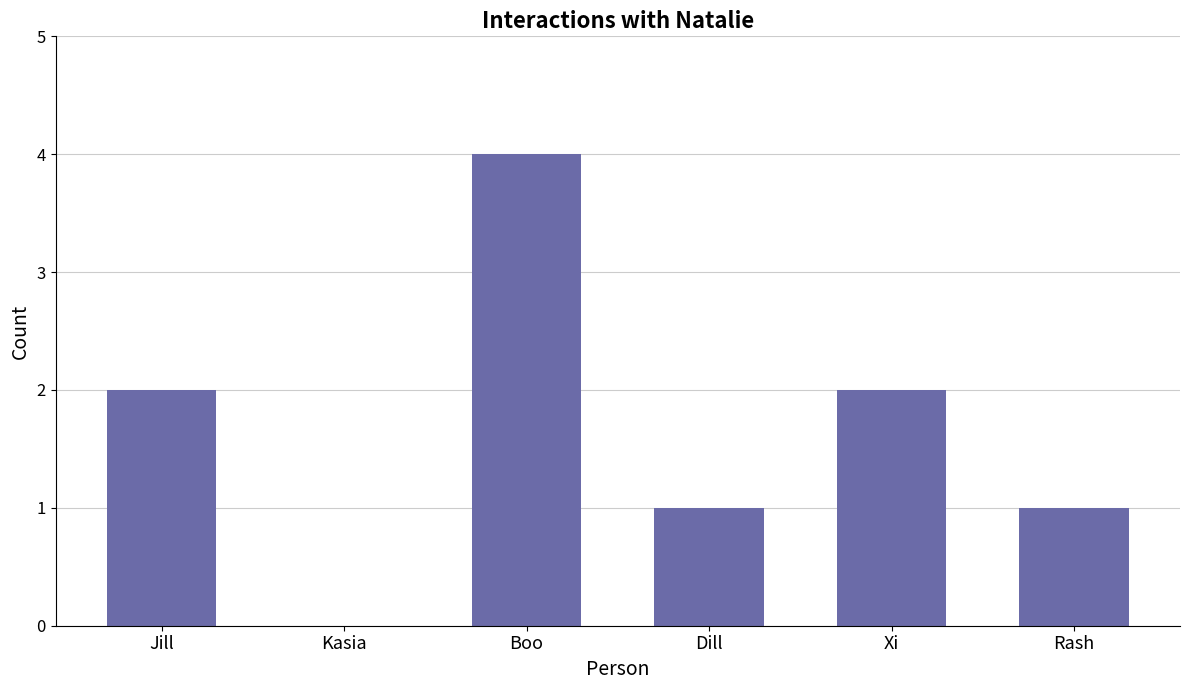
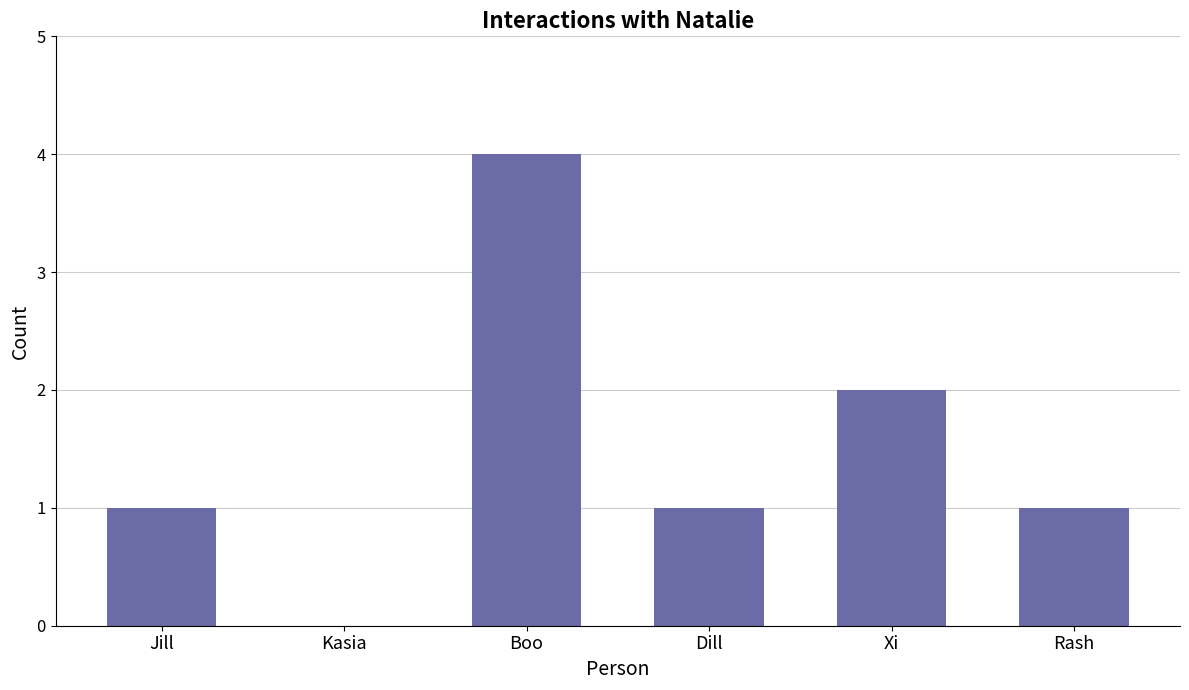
  {
-   "Jill": 2,
+   "Jill": 1,
    "Kasia": 0,
    "Boo": 4,
    "Dill": 1,
    "Xi": 2,
    "Rash": 1
  }
